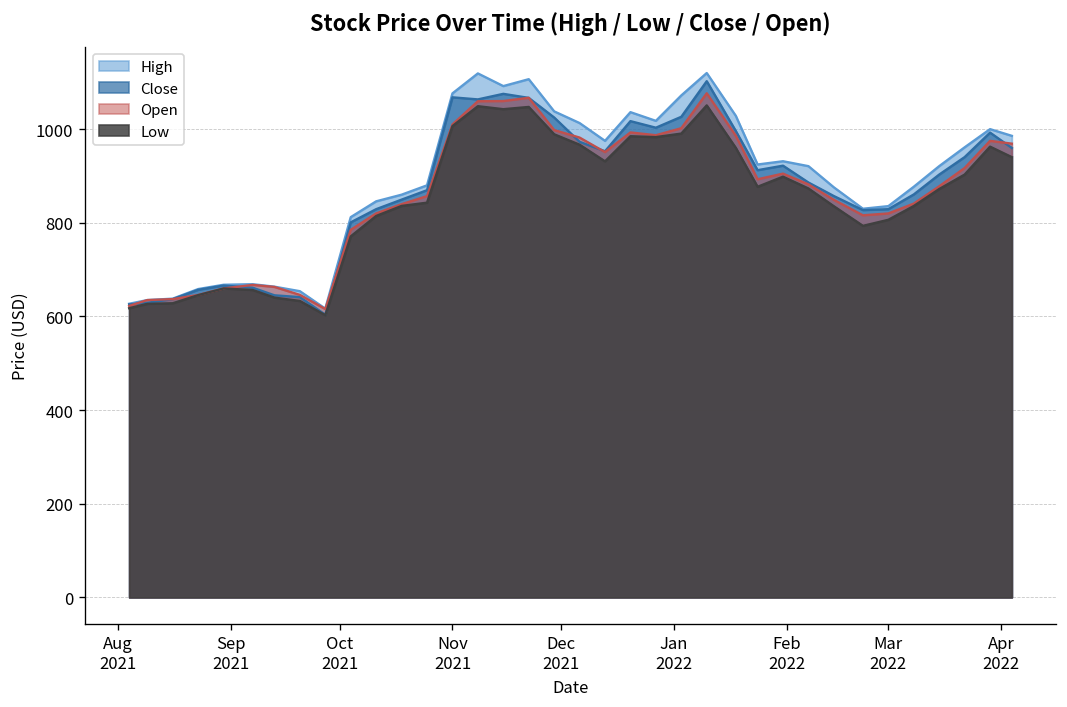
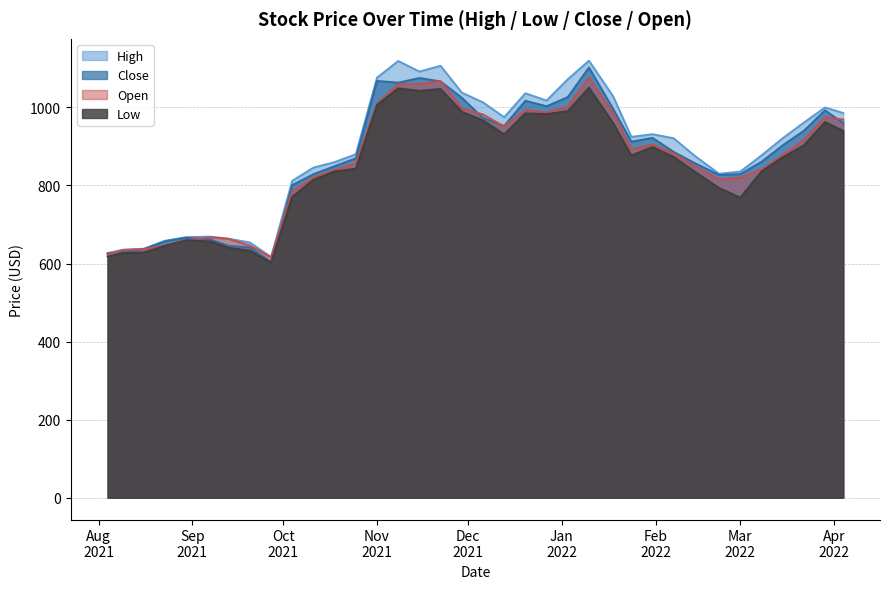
  {
    "High": {
      "Nov 2021": 1080
    },
    "Close": {
      "Nov 2021": 1070
    },
    "Open": {
      "Mar 2022": 820
    },
    "Low": {
-     "Mar 2022": 810
+     "Mar 2022": 770
    }
  }
